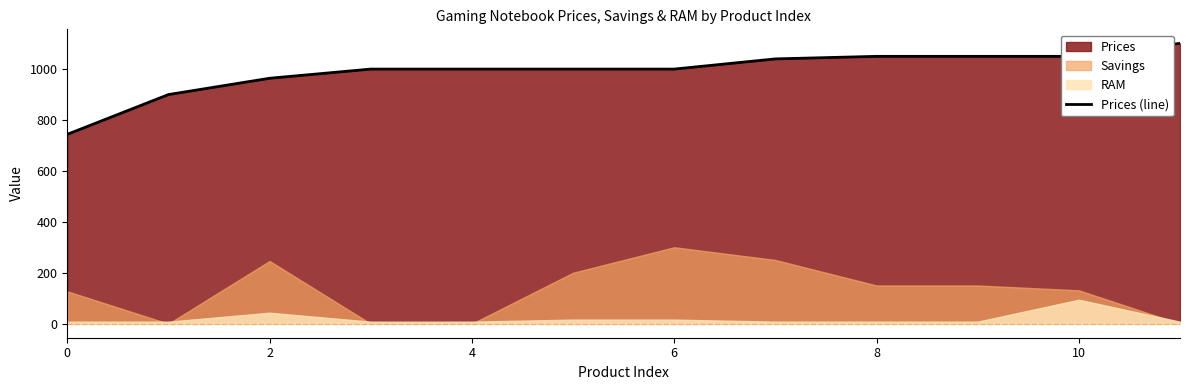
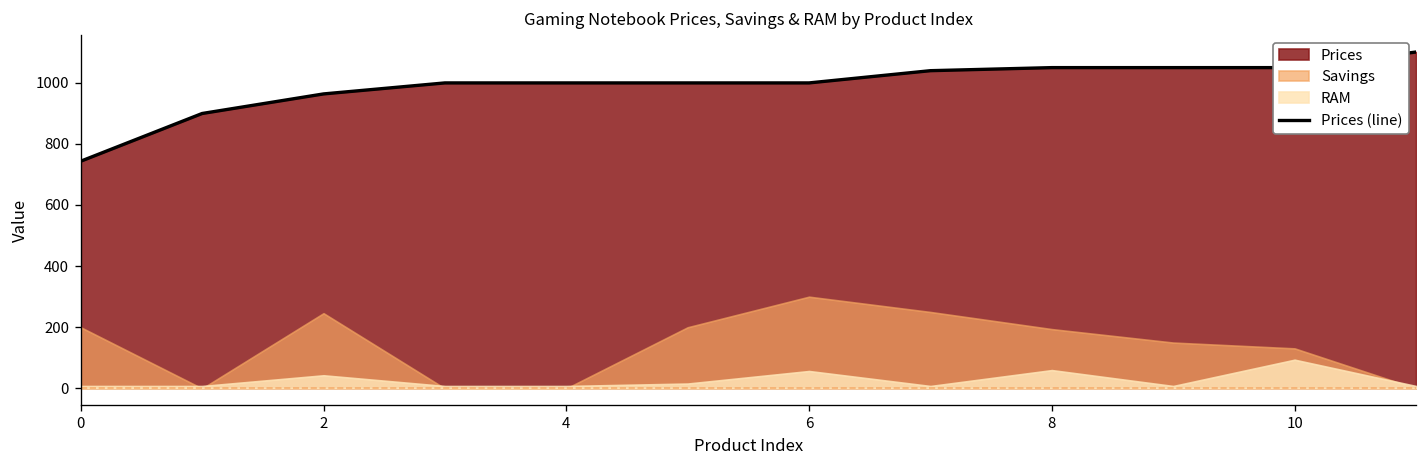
  {
    "Prices": {
      "0": 740,
      "2": 960,
      "4": 1000,
      "6": 1000,
      "8": 1050
    },
    "Savings": {
-     "0": 130,
+     "0": 200,
      "2": 250,
      "6": 300,
-     "8": 150,
+     "8": 190,
      "10": 130
    },
    "RAM": {
      "2": 40,
-     "6": 20,
-     "8": 10,
+     "6": 60,
+     "8": 60,
      "10": 90
    }
  }
